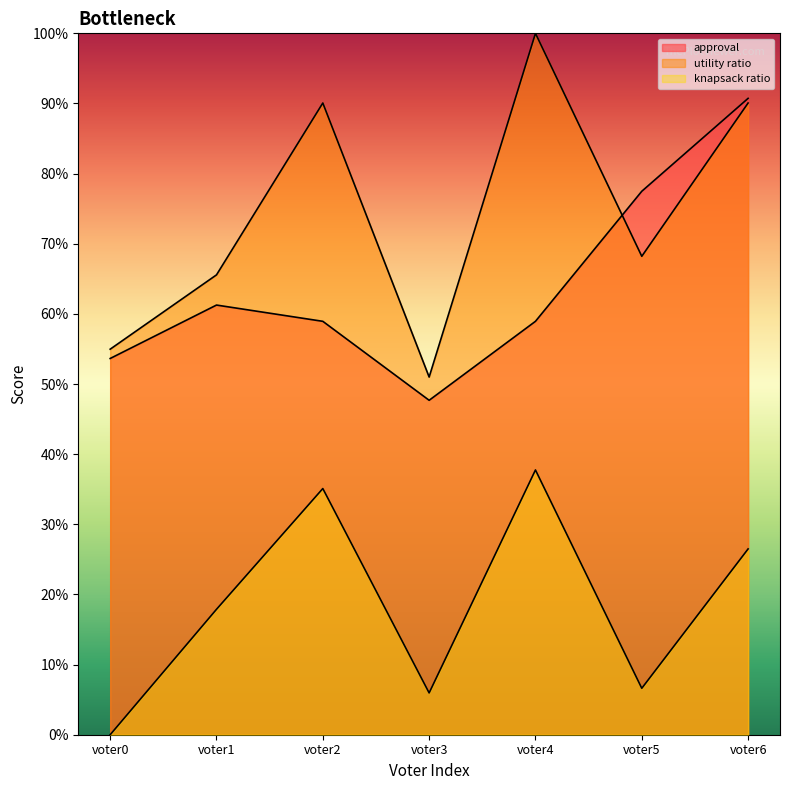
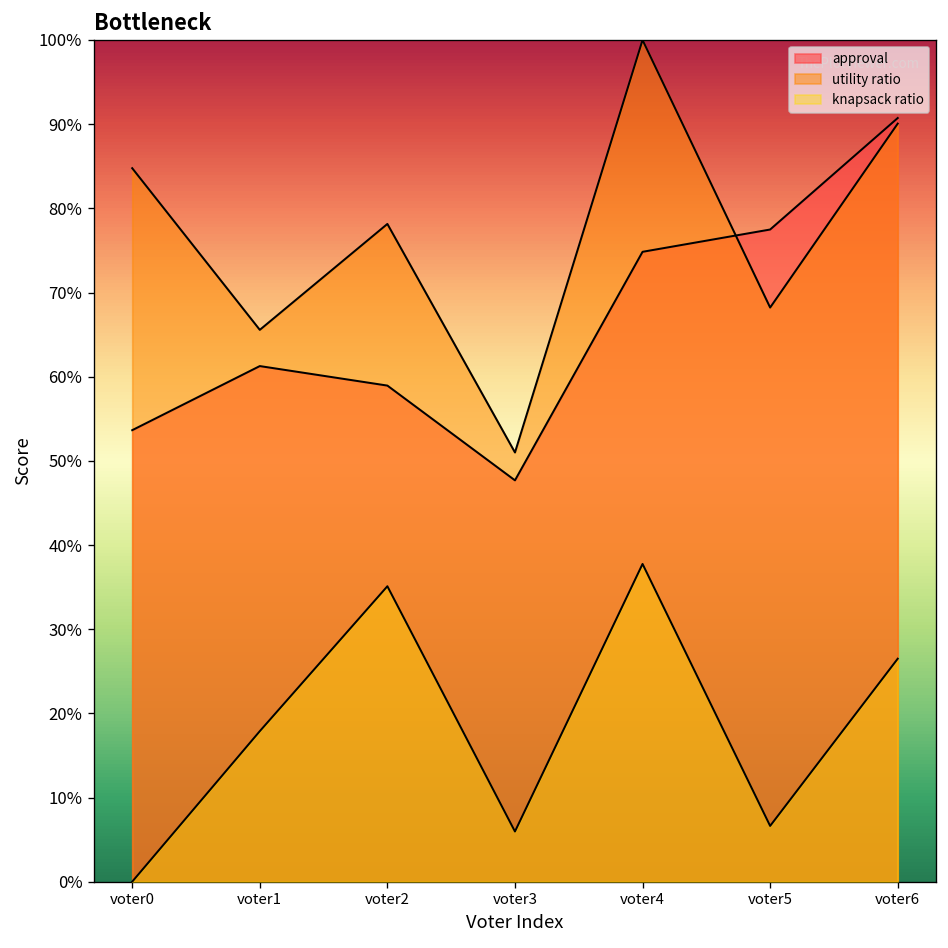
  {
    "approval": {
      "voter0": "54%",
      "voter1": "61%",
      "voter2": "59%",
      "voter3": "48%",
-     "voter4": "59%",
+     "voter4": "75%",
      "voter5": "77%",
      "voter6": "91%"
    },
    "utility ratio": {
-     "voter0": "55%",
+     "voter0": "85%",
      "voter1": "66%",
-     "voter2": "90%",
+     "voter2": "78%",
      "voter3": "51%",
      "voter4": "100%",
      "voter5": "68%",
      "voter6": "90%"
    },
    "knapsack ratio": {
      "voter0": "0%",
      "voter1": "18%",
      "voter2": "35%",
      "voter3": "6%",
      "voter4": "38%",
      "voter5": "7%",
      "voter6": "26%"
    }
  }
